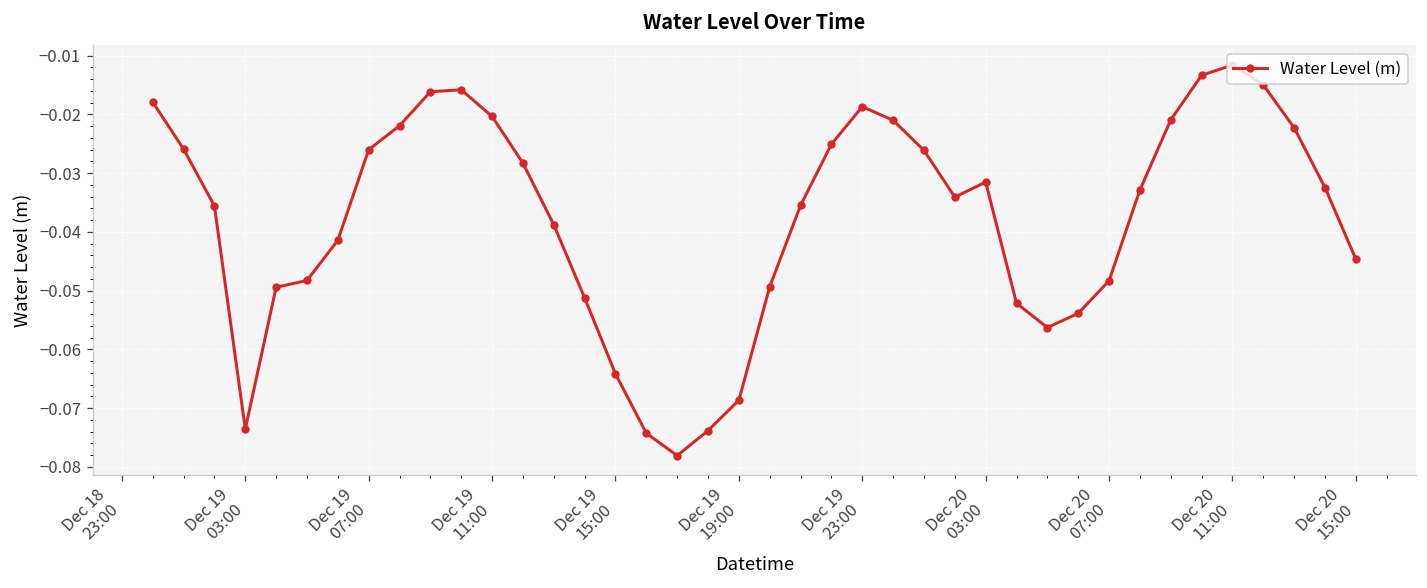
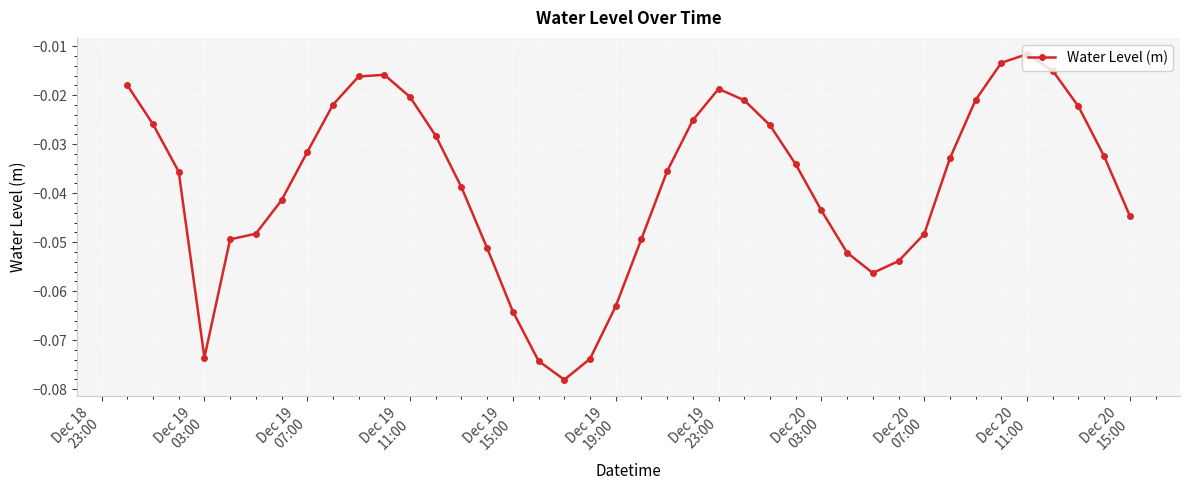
  {
    "Dec 19 03:00": -0.074,
-   "Dec 19 07:00": -0.026,
+   "Dec 19 07:00": -0.032,
    "Dec 19 11:00": -0.020,
    "Dec 19 15:00": -0.064,
-   "Dec 19 19:00": -0.069,
+   "Dec 19 19:00": -0.063,
    "Dec 19 23:00": -0.019,
-   "Dec 20 03:00": -0.032,
+   "Dec 20 03:00": -0.044,
    "Dec 20 07:00": -0.048,
    "Dec 20 15:00": -0.045
  }
